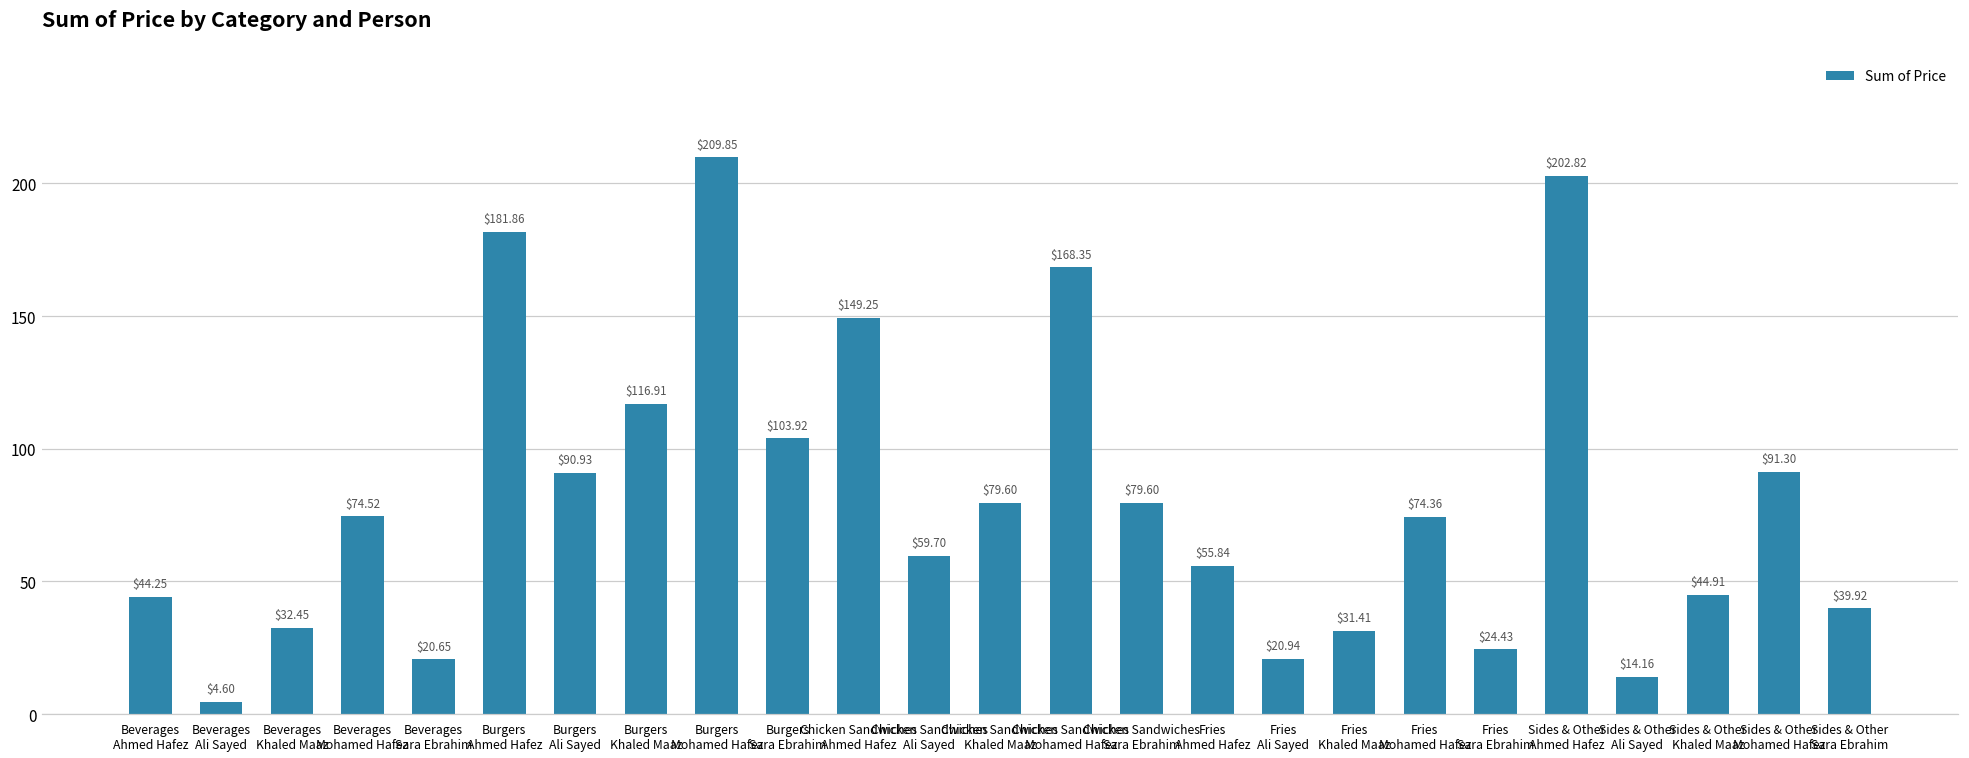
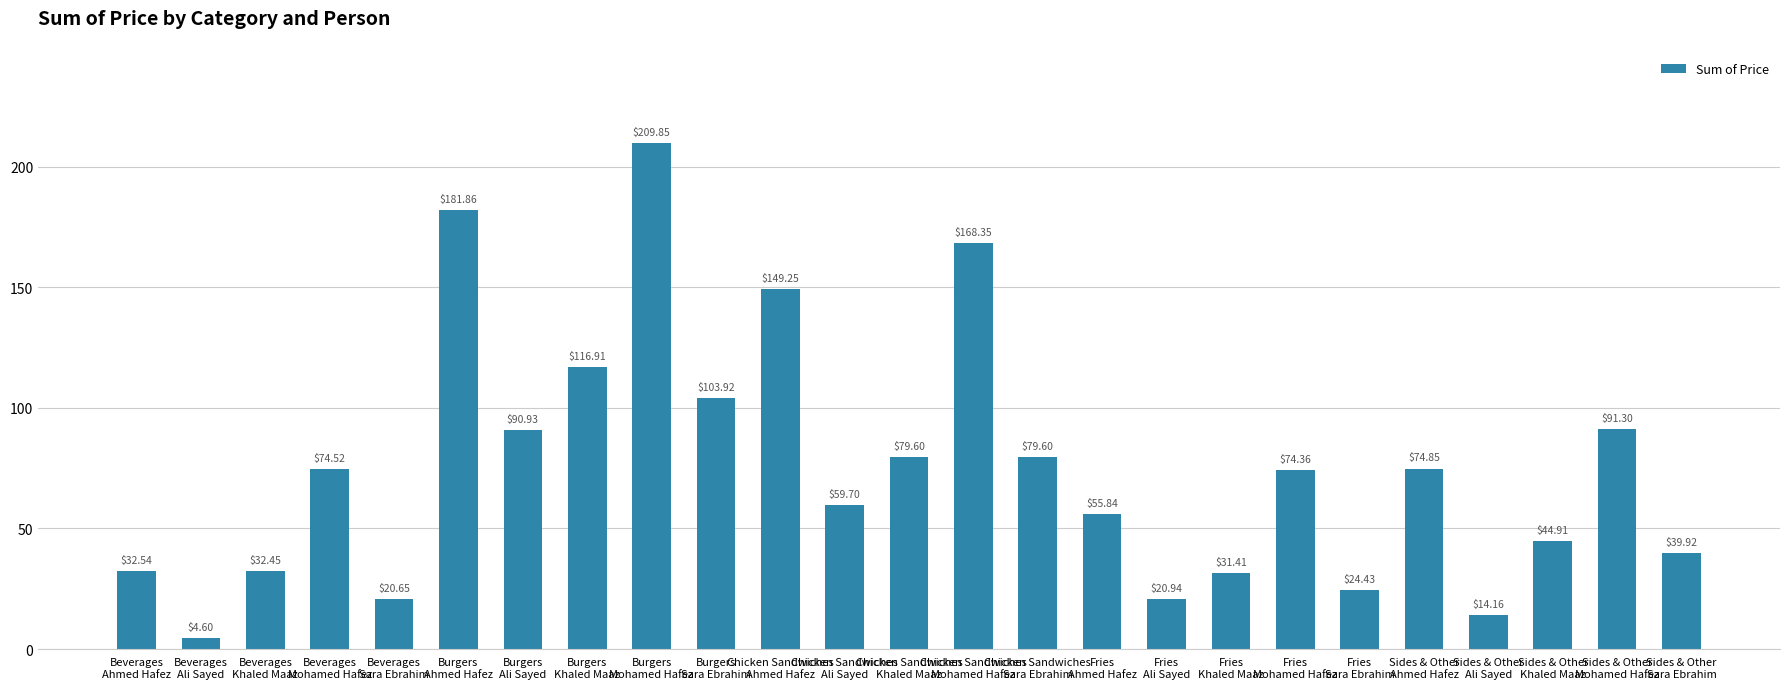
  {
-   "Beverages Ahmed Hafez": "$44.25",
+   "Beverages Ahmed Hafez": "$32.54",
    "Beverages Ali Sayed": "$4.60",
    "Burgers Ahmed Hafez": "$181.86",
    "Burgers Ali Sayed": "$90.93",
    "Fries Ali Sayed": "$20.94",
-   "Sides & Other Ahmed Hafez": "$202.82",
+   "Sides & Other Ahmed Hafez": "$74.85",
    "Sides & Other Ali Sayed": "$14.16"
  }
